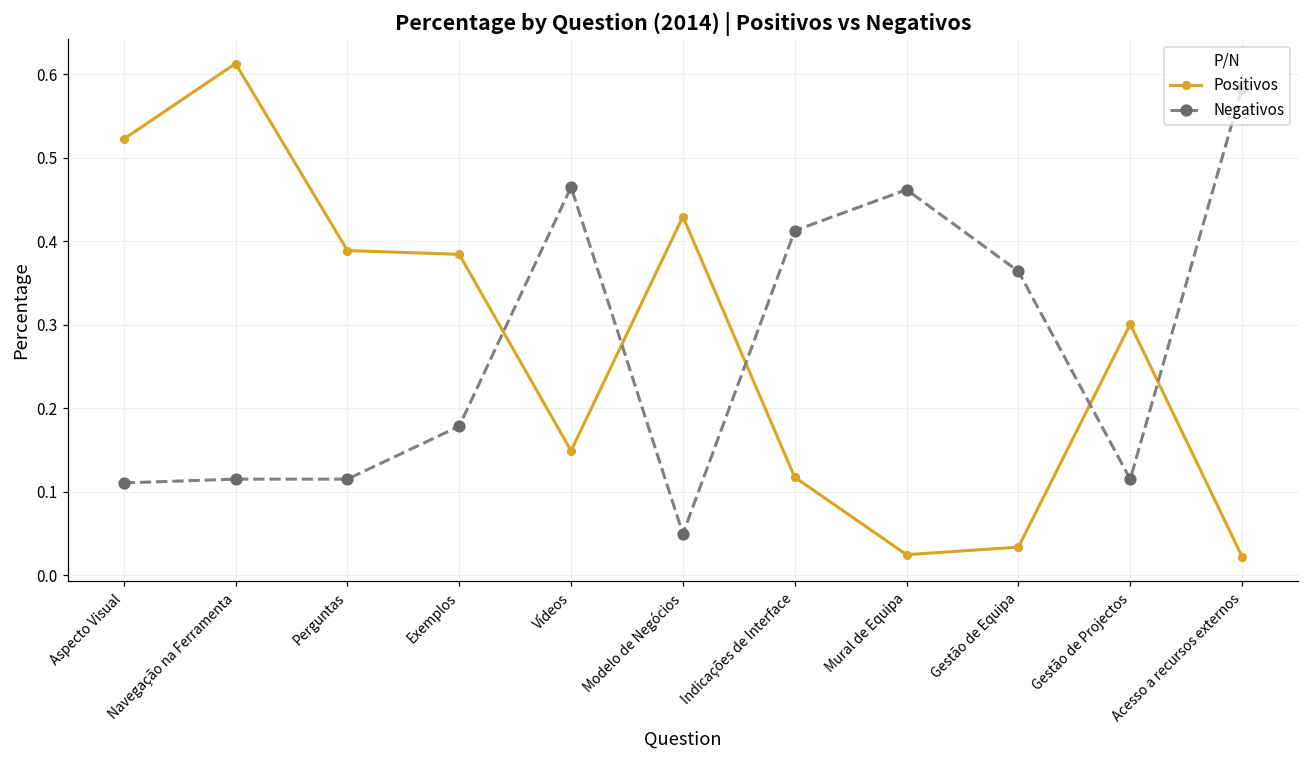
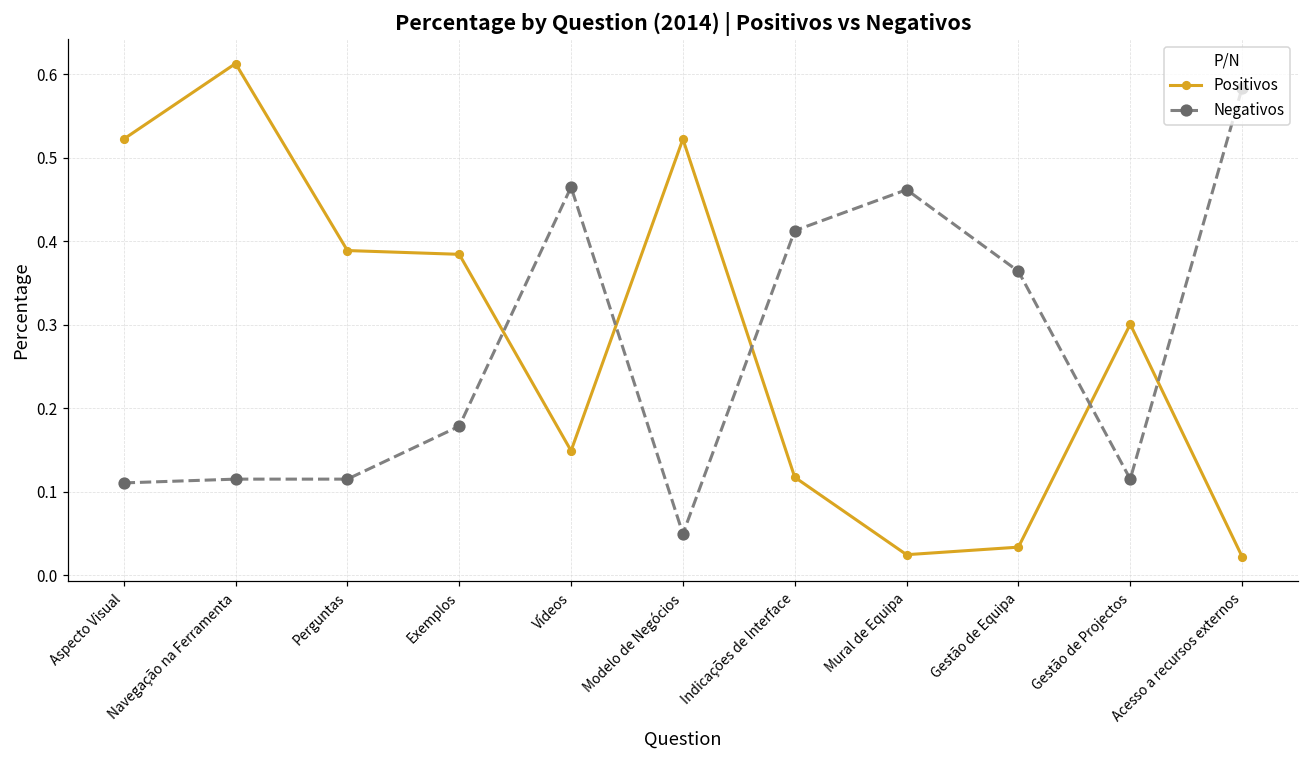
  {
    "Positivos": {
      "Aspecto Visual": 0.52,
      "Navegação na Ferramenta": 0.61,
      "Perguntas": 0.39,
      "Exemplos": 0.38,
      "Vídeos": 0.15,
-     "Modelo de Negócios": 0.43,
+     "Modelo de Negócios": 0.52,
      "Indicações de Interface": 0.12,
      "Mural de Equipa": 0.02,
      "Gestão de Equipa": 0.03,
      "Gestão de Projectos": 0.30,
      "Acesso a recursos externos": 0.02
    },
    "Negativos": {
      "Aspecto Visual": 0.11,
      "Navegação na Ferramenta": 0.12,
      "Perguntas": 0.12,
      "Exemplos": 0.18,
      "Vídeos": 0.47,
      "Modelo de Negócios": 0.05,
      "Indicações de Interface": 0.41,
      "Mural de Equipa": 0.46,
      "Gestão de Equipa": 0.36,
      "Gestão de Projectos": 0.12
    }
  }
